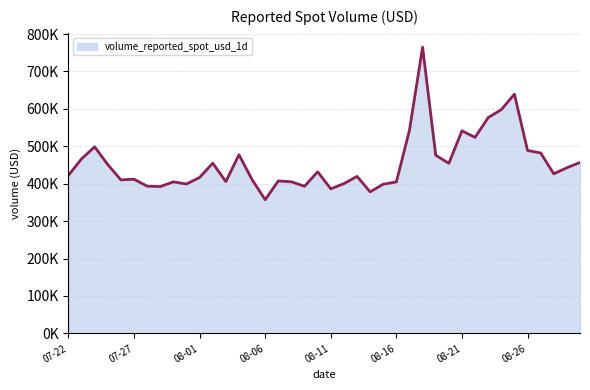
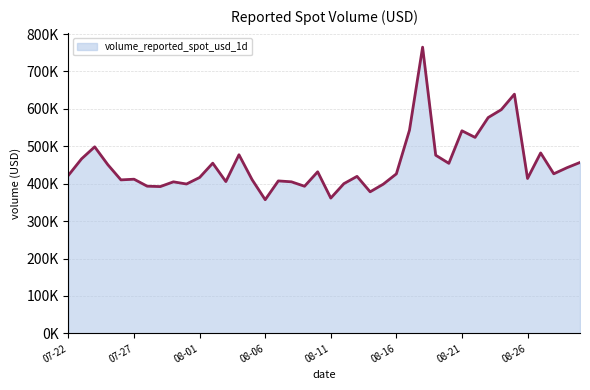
  {
    "07-22": 420000,
    "07-27": 410000,
    "08-01": 420000,
    "08-06": 360000,
-   "08-11": 390000,
-   "08-16": 400000,
+   "08-11": 360000,
+   "08-16": 430000,
    "08-21": 540000,
-   "08-26": 490000
+   "08-26": 410000
  }
